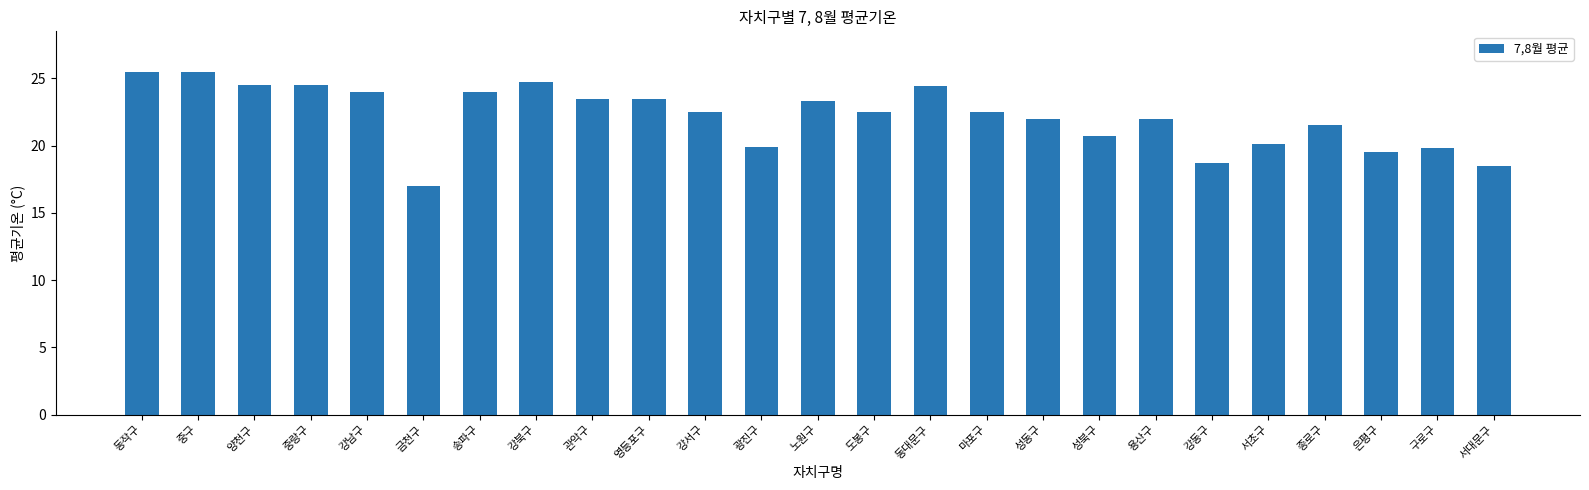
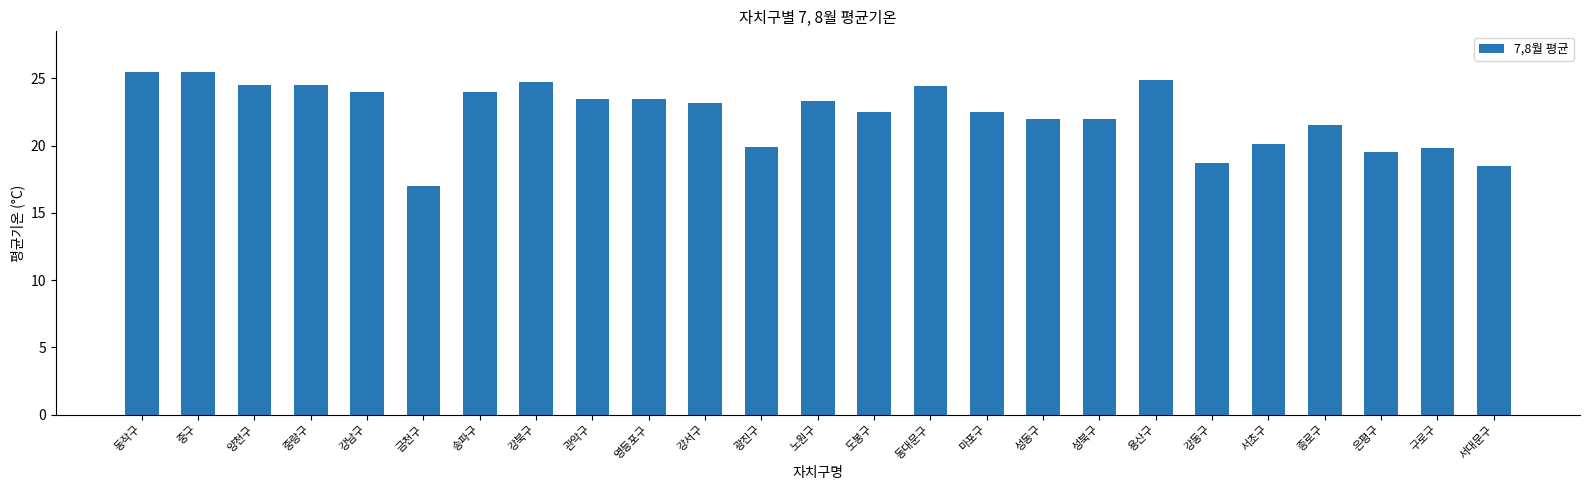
  {
    "동작구": 25.5,
    "중구": 25.5,
    "양천구": 24.5,
    "중랑구": 24.5,
    "강남구": 24.0,
    "금천구": 17.0,
    "송파구": 24.0,
    "강북구": 24.7,
    "관악구": 23.5,
    "영등포구": 23.5,
-   "강서구": 22.5,
+   "강서구": 23.2,
    "광진구": 19.9,
    "노원구": 23.3,
    "도봉구": 22.5,
    "동대문구": 24.4,
    "마포구": 22.5,
    "성동구": 22.0,
-   "성북구": 20.7,
-   "용산구": 22.0,
+   "성북구": 22.0,
+   "용산구": 24.9,
    "강동구": 18.7,
    "서초구": 20.1,
    "종로구": 21.5,
    "은평구": 19.5,
    "구로구": 19.8,
    "서대문구": 18.5
  }
